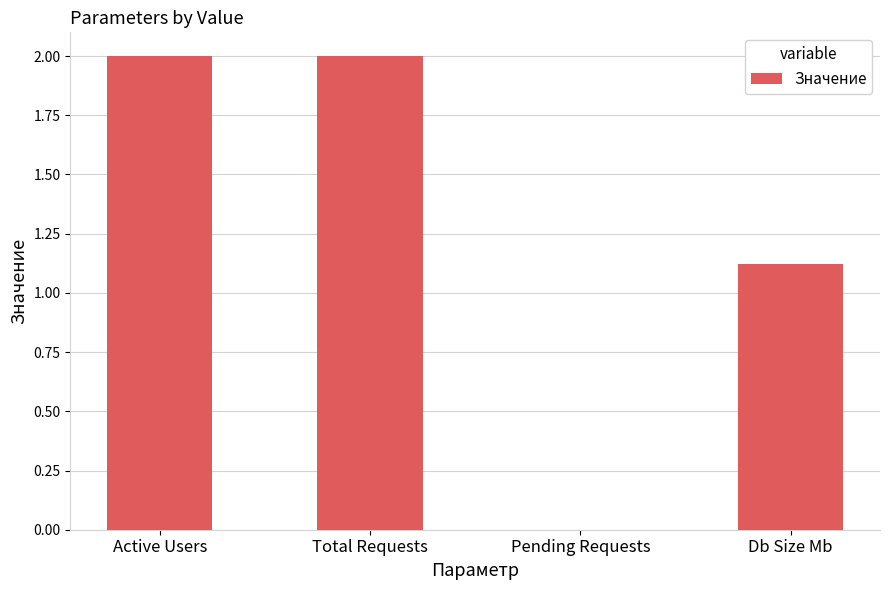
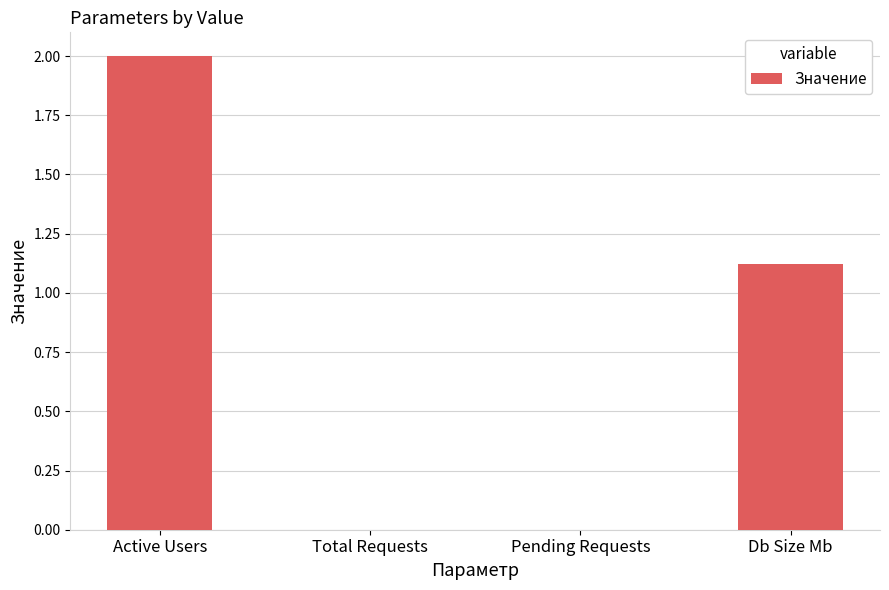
  {
    "Active Users": 2,
-   "Total Requests": 2,
+   "Total Requests": 0,
    "Pending Requests": 0,
    "Db Size Mb": 1.12
  }
